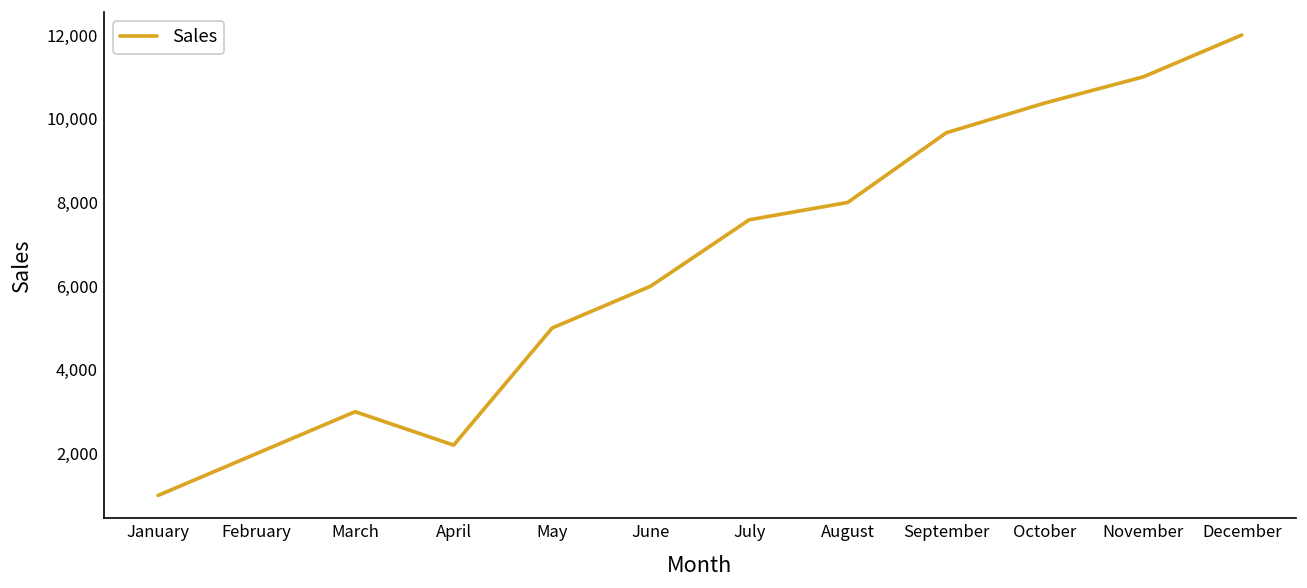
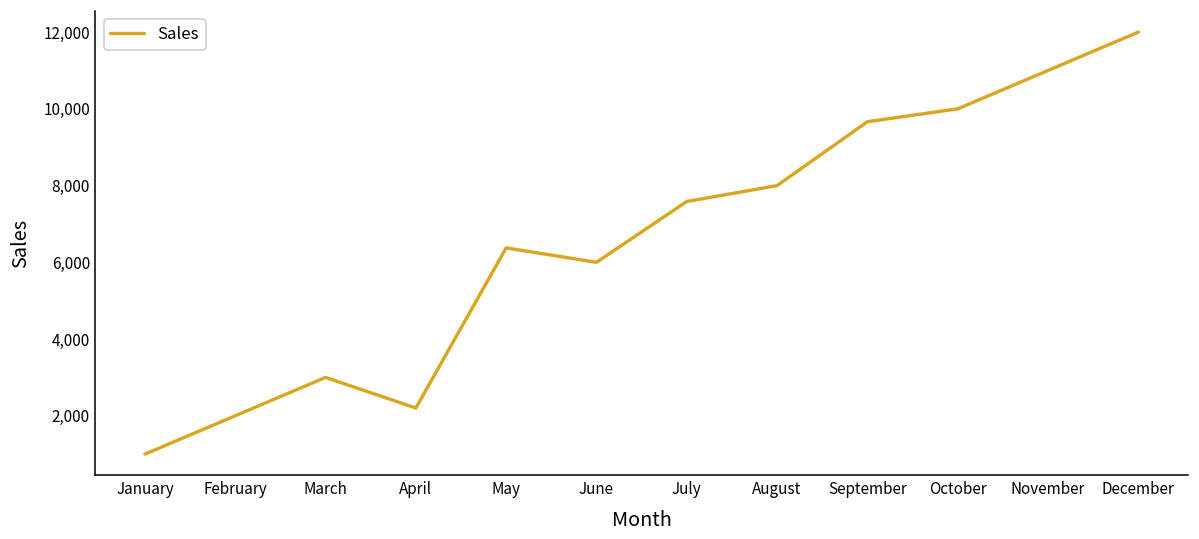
  {
    "January": "1,000",
    "February": "2,000",
    "March": "3,000",
    "April": "2,200",
-   "May": "5,000",
+   "May": "6,400",
    "June": "6,000",
    "July": "7,600",
    "August": "8,000",
    "September": "9,700",
-   "October": "10,400",
+   "October": "10,000",
    "November": "11,000",
    "December": "12,000"
  }
